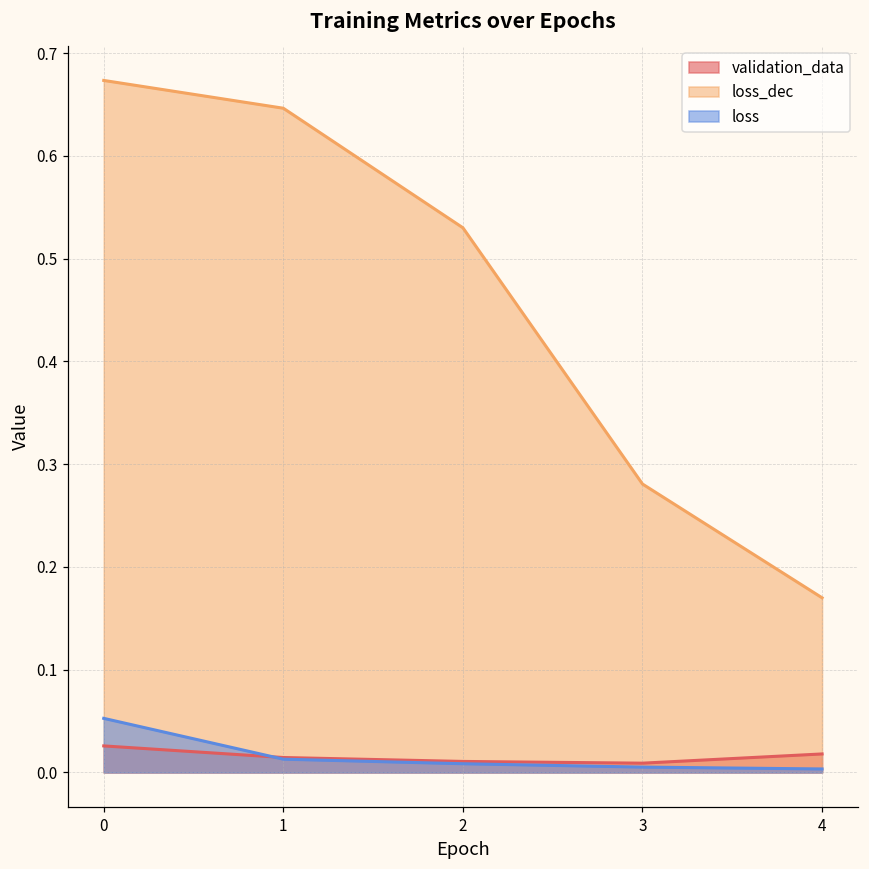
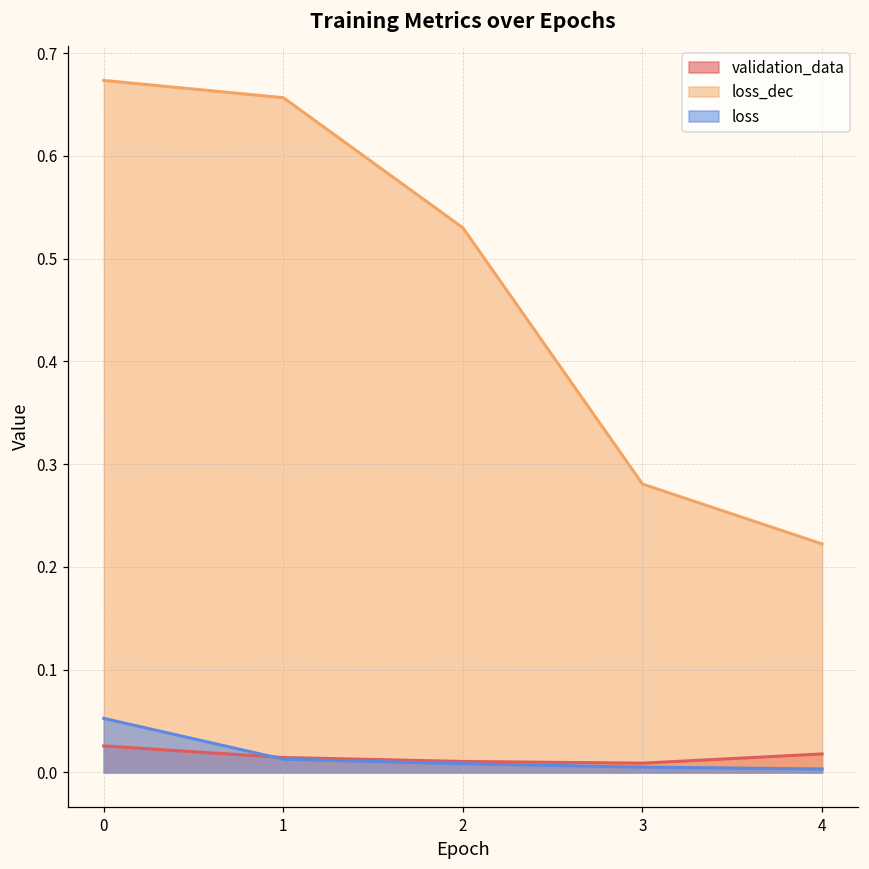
  {
    "validation_data": {
      "0": 0.03,
      "3": 0.01,
      "4": 0.02
    },
    "loss_dec": {
      "0": 0.67,
-     "1": 0.65,
+     "1": 0.66,
      "2": 0.53,
      "3": 0.28,
-     "4": 0.17
+     "4": 0.22
    },
    "loss": {
      "0": 0.05,
      "3": 0.01,
      "4": 0.00
    }
  }
